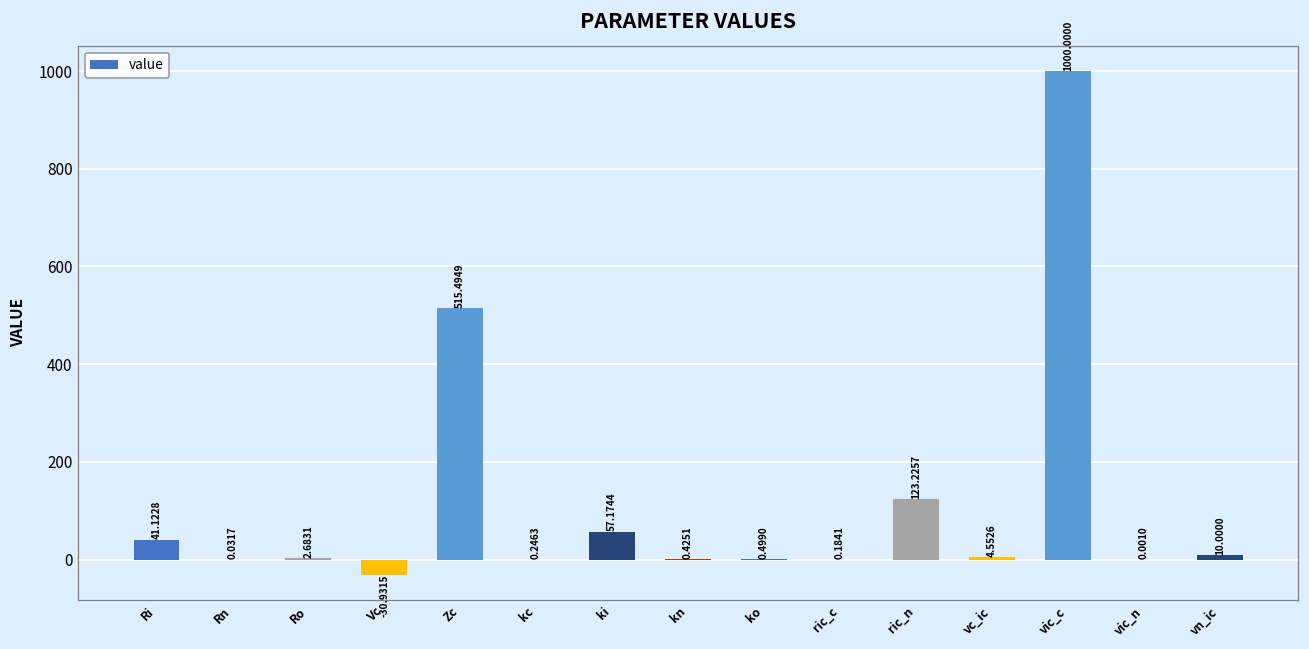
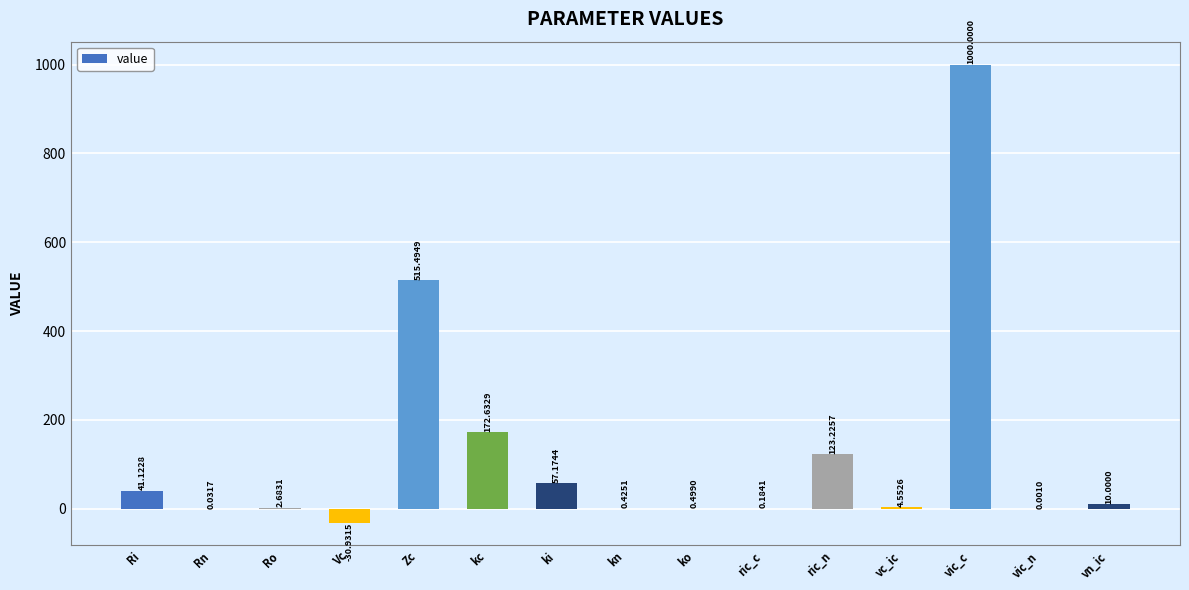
  {
    "Ri": 41.1228,
    "Rn": 0.0317,
    "Ro": 2.6831,
    "Vc": -30.9315,
    "Zc": 515.4949,
-   "kc": 0.2463,
+   "kc": 172.6329,
    "ki": 57.1744,
    "kn": 0.4251,
    "ko": 0.4990,
    "ric_c": 0.1841,
    "ric_n": 123.2257,
    "vc_ic": 4.5526,
    "vic_c": 1000.0000,
    "vic_n": 0.0010,
    "vn_ic": 10.0000
  }
